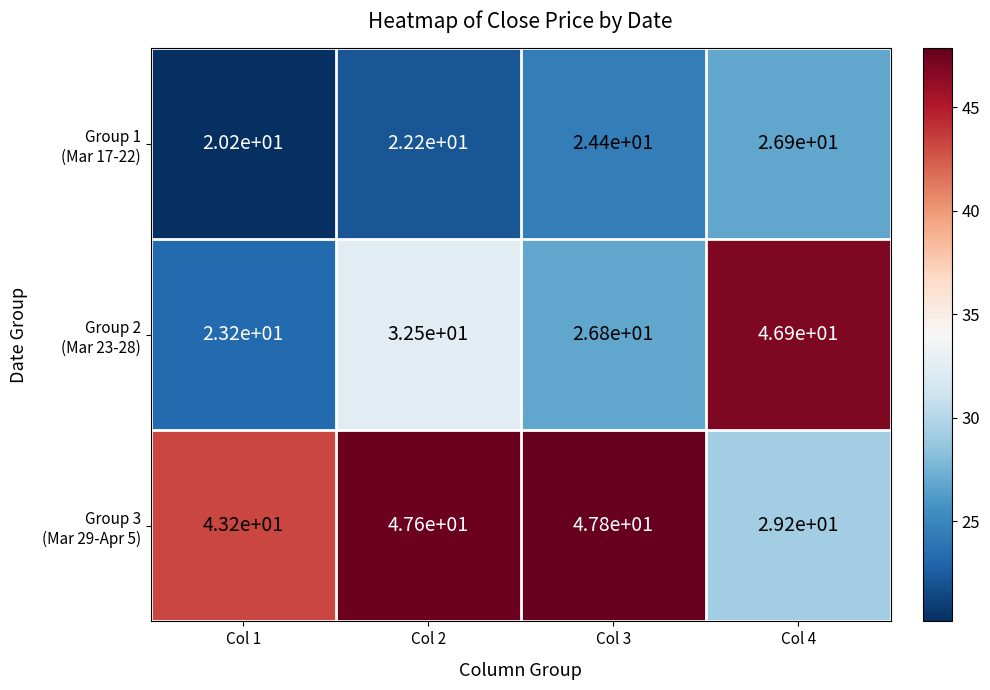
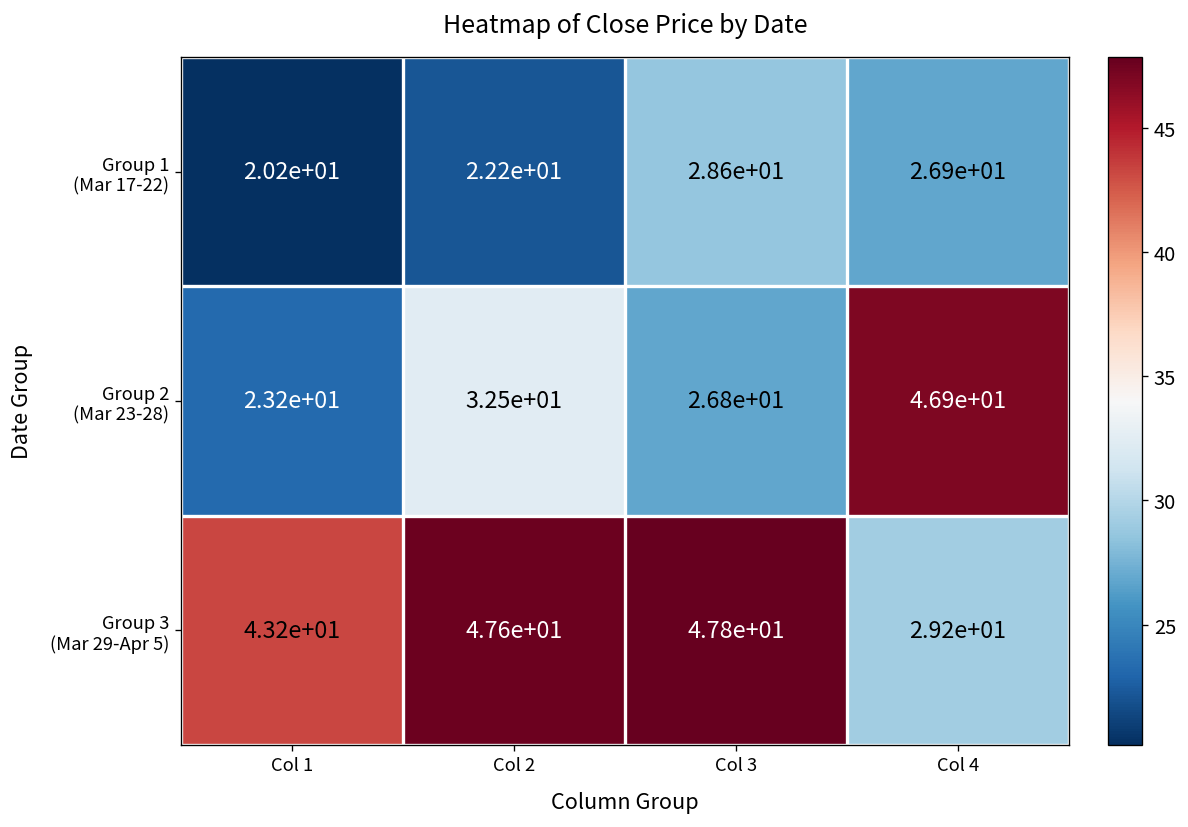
  {
    "Group 1 (Mar 17-22)": {
      "Col 1": "2.02e+01",
      "Col 2": "2.22e+01",
-     "Col 3": "2.44e+01",
+     "Col 3": "2.86e+01",
      "Col 4": "2.69e+01"
    },
    "Group 2 (Mar 23-28)": {
      "Col 1": "2.32e+01",
      "Col 2": "3.25e+01",
      "Col 3": "2.68e+01",
      "Col 4": "4.69e+01"
    },
    "Group 3 (Mar 29-Apr 5)": {
      "Col 1": "4.32e+01",
      "Col 2": "4.76e+01",
      "Col 3": "4.78e+01",
      "Col 4": "2.92e+01"
    }
  }
